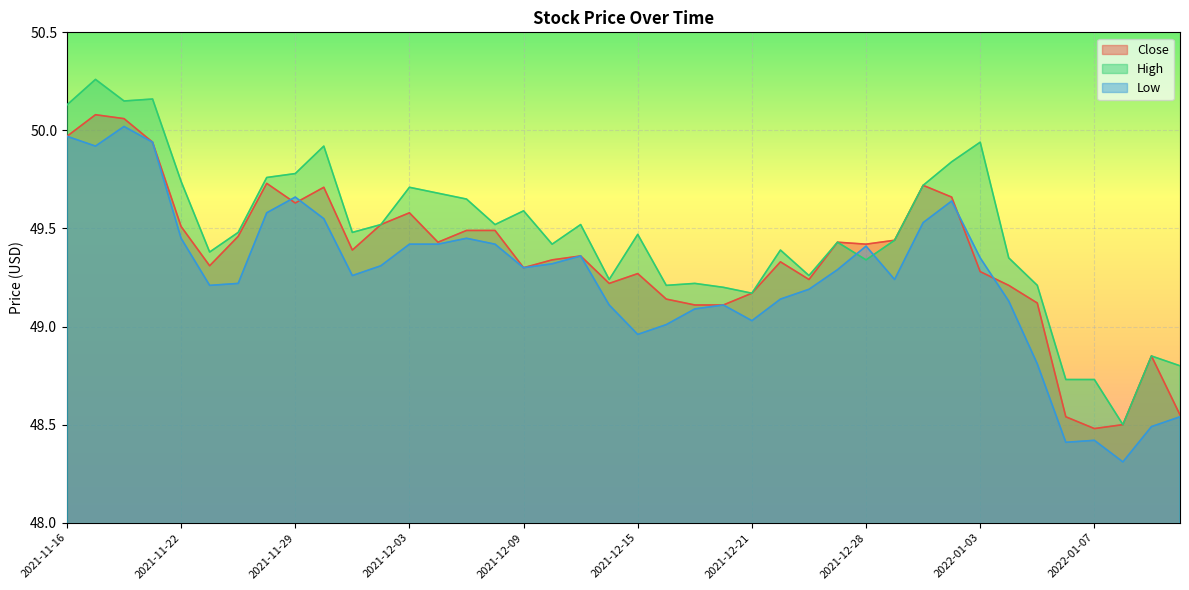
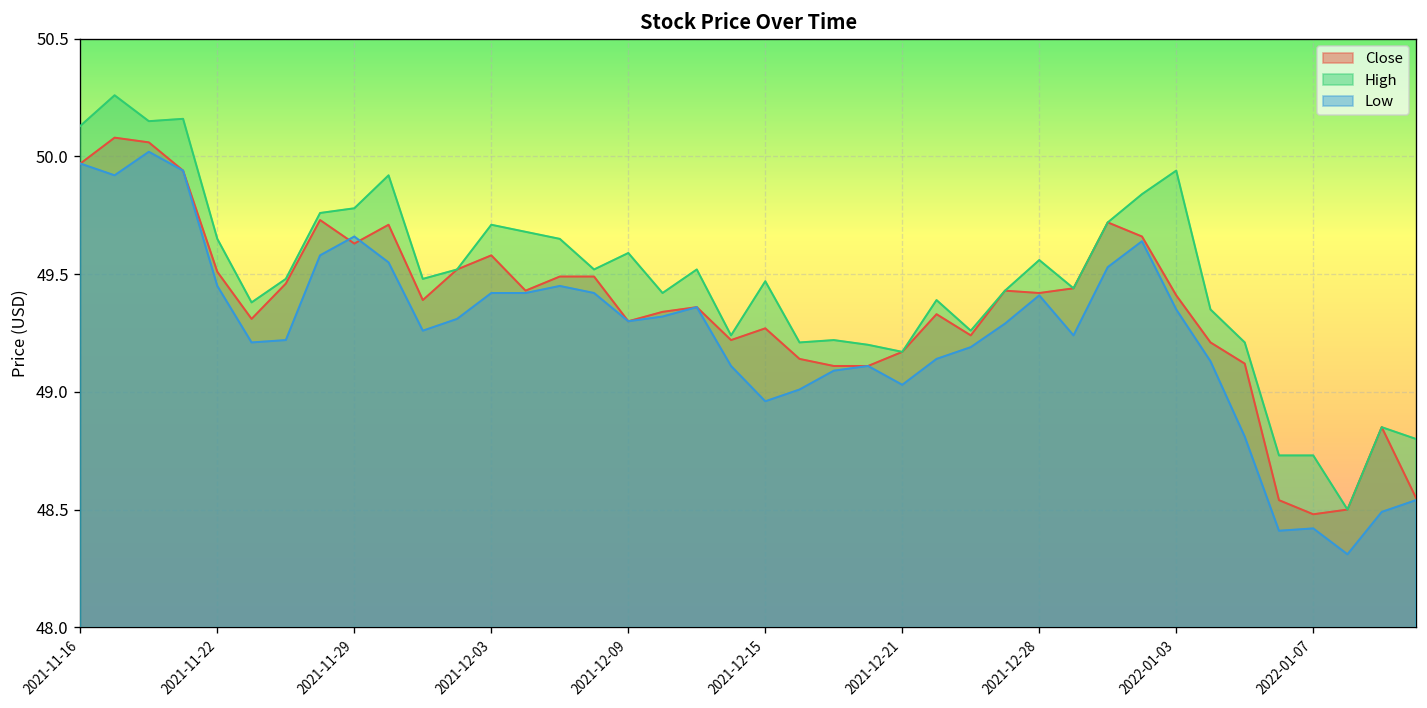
  {
    "Close": {
      "2021-11-22": 49.51,
      "2021-11-29": 49.63,
      "2021-12-03": 49.58,
      "2021-12-15": 49.27,
-     "2022-01-03": 49.28,
+     "2022-01-03": 49.41,
      "2022-01-07": 48.48
    },
    "High": {
      "2021-11-16": 50.13,
-     "2021-11-22": 49.74,
+     "2021-11-22": 49.65,
      "2021-11-29": 49.78,
      "2021-12-03": 49.71,
      "2021-12-09": 49.59,
      "2021-12-15": 49.47,
-     "2021-12-28": 49.34,
+     "2021-12-28": 49.56,
      "2022-01-03": 49.94,
      "2022-01-07": 48.73
    },
    "Low": {
      "2021-11-22": 49.45,
      "2021-11-29": 49.66,
      "2021-12-03": 49.42,
      "2021-12-15": 48.96,
      "2021-12-21": 49.03,
      "2022-01-03": 49.35,
      "2022-01-07": 48.42
    }
  }
